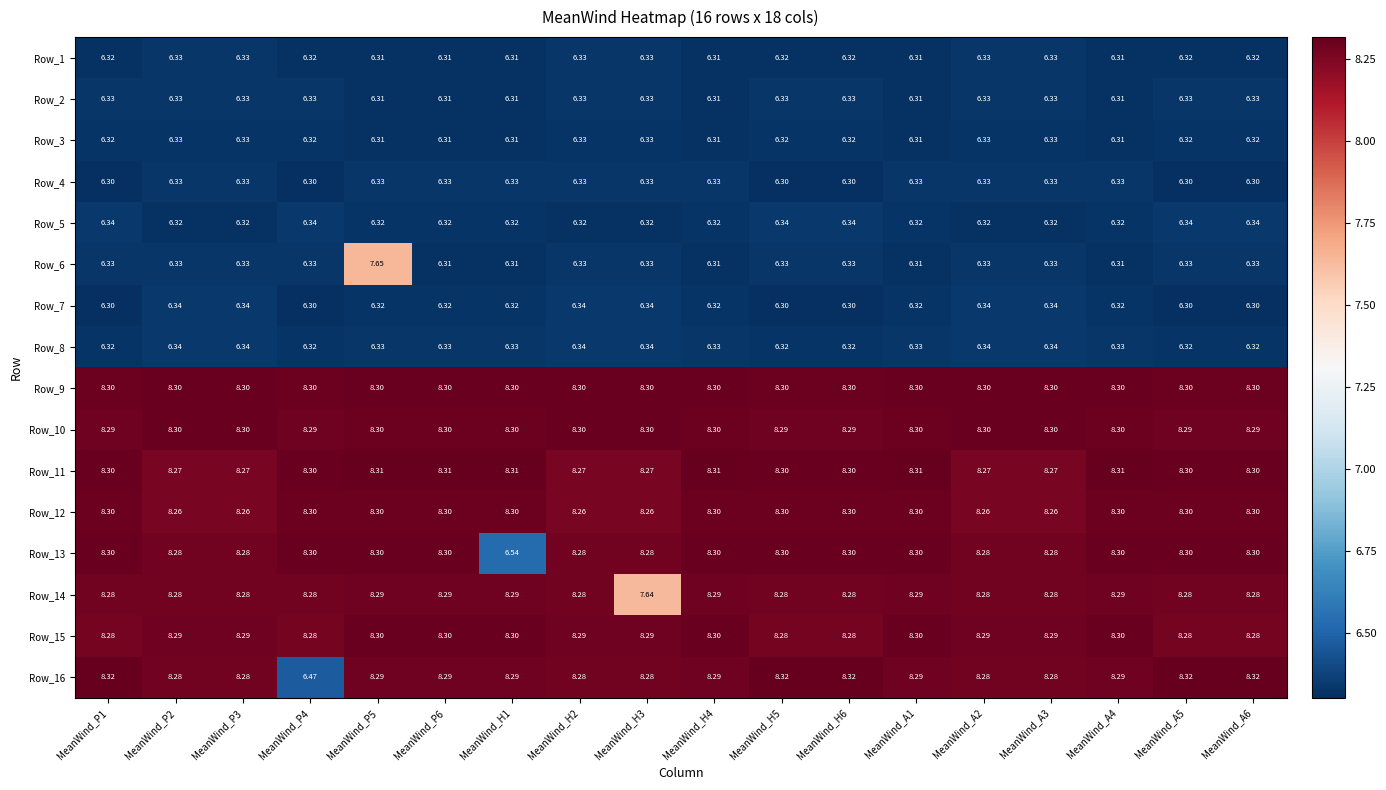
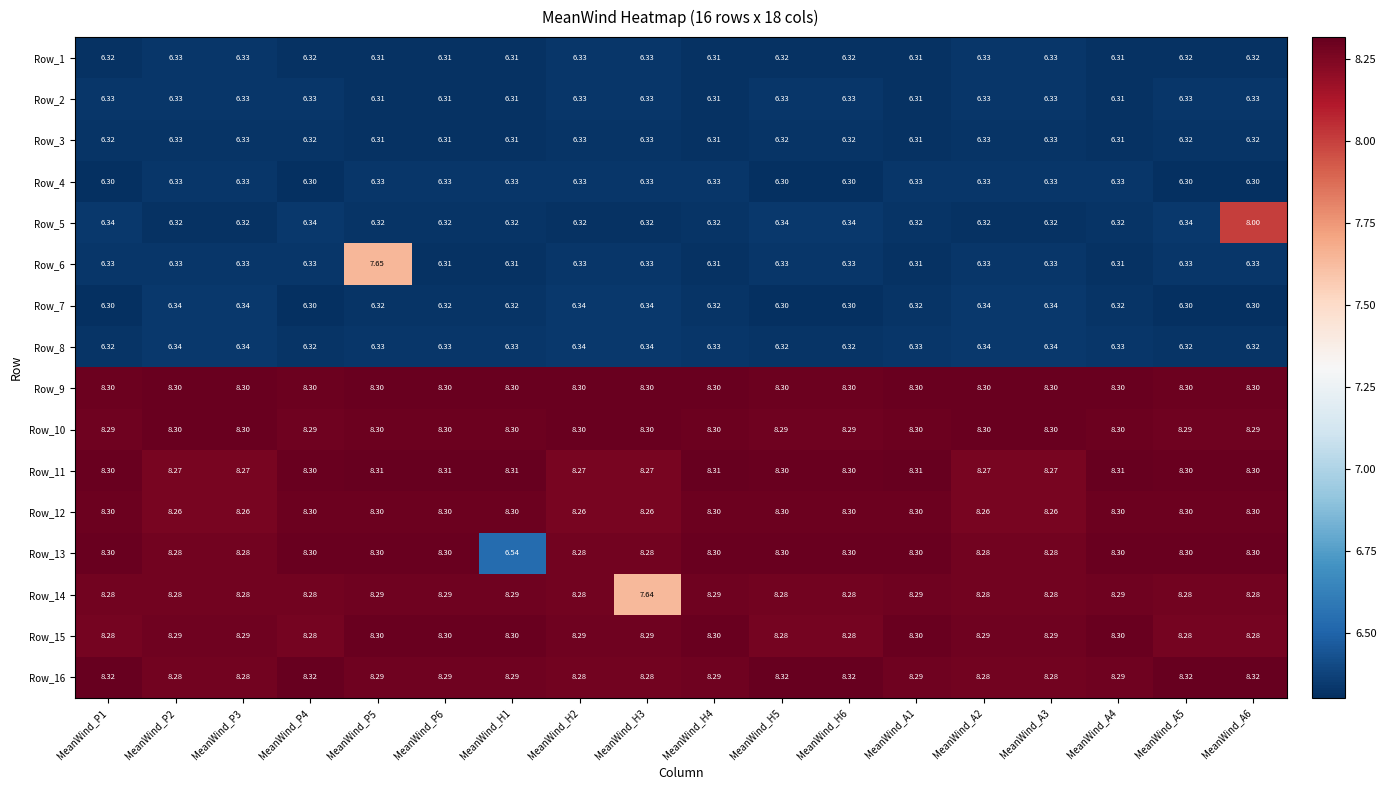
  {
    "Row_5": {
      "MeanWind_P1": 6.34,
      "MeanWind_P2": 6.32,
      "MeanWind_P3": 6.32,
      "MeanWind_P4": 6.34,
      "MeanWind_P5": 6.32,
      "MeanWind_P6": 6.32,
      "MeanWind_H1": 6.32,
      "MeanWind_H2": 6.32,
      "MeanWind_H3": 6.32,
      "MeanWind_H4": 6.32,
      "MeanWind_H5": 6.34,
      "MeanWind_H6": 6.34,
      "MeanWind_A1": 6.32,
      "MeanWind_A2": 6.32,
      "MeanWind_A3": 6.32,
      "MeanWind_A4": 6.32,
      "MeanWind_A5": 6.34,
-     "MeanWind_A6": 6.34
+     "MeanWind_A6": 8.00
    },
    "Row_16": {
      "MeanWind_P1": 8.32,
      "MeanWind_P2": 8.28,
      "MeanWind_P3": 8.28,
-     "MeanWind_P4": 6.47,
+     "MeanWind_P4": 8.32,
      "MeanWind_P5": 8.29,
      "MeanWind_P6": 8.29,
      "MeanWind_H1": 8.29,
      "MeanWind_H2": 8.28,
      "MeanWind_H3": 8.28,
      "MeanWind_H4": 8.29,
      "MeanWind_H5": 8.32,
      "MeanWind_H6": 8.32,
      "MeanWind_A1": 8.29,
      "MeanWind_A2": 8.28,
      "MeanWind_A3": 8.28,
      "MeanWind_A4": 8.29,
      "MeanWind_A5": 8.32,
      "MeanWind_A6": 8.32
    }
  }
